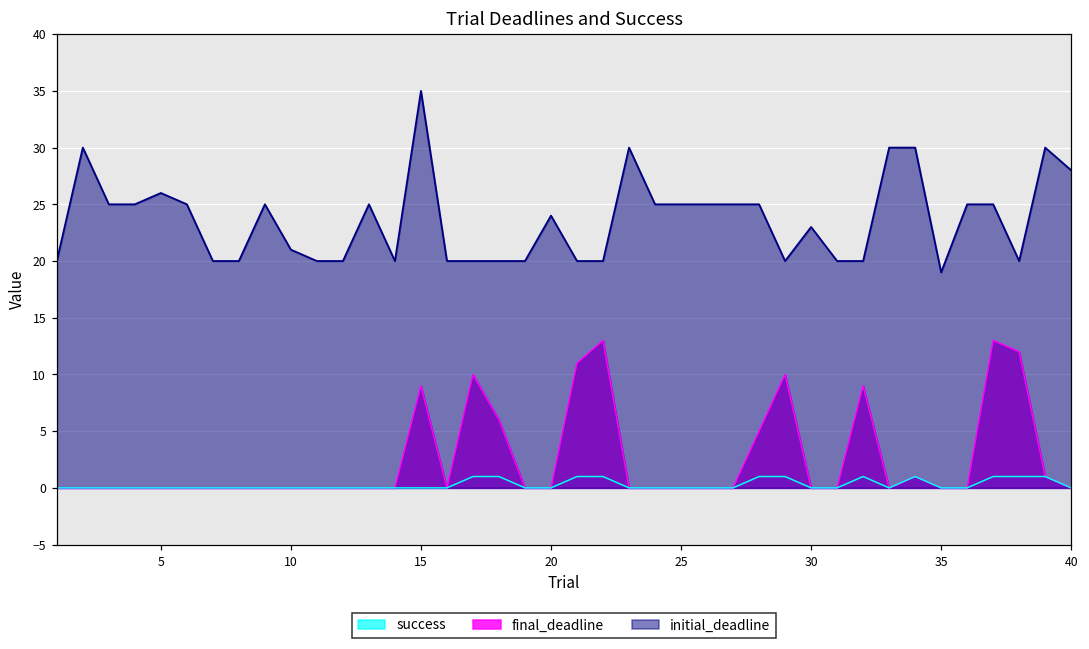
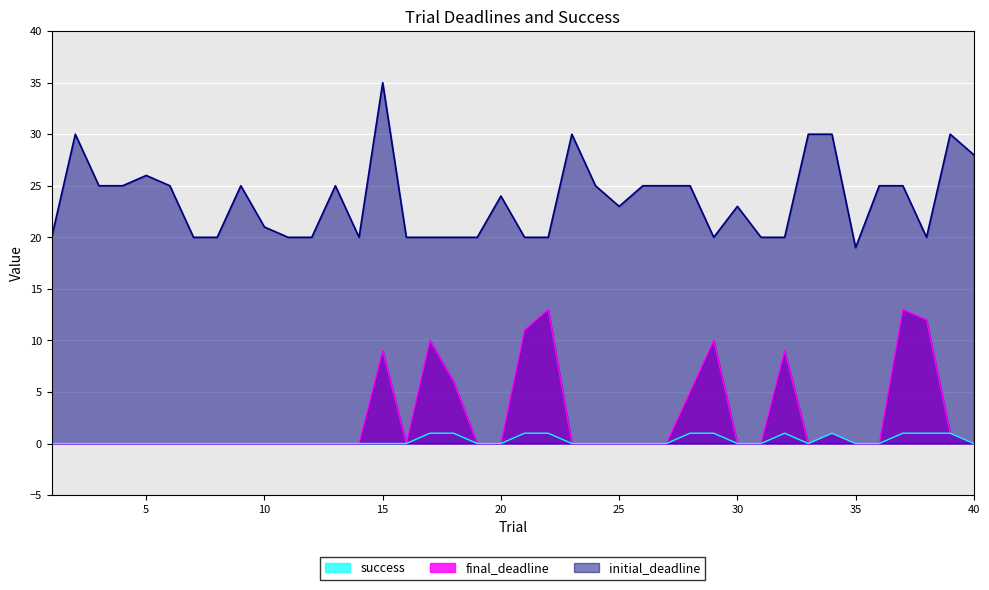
  {
    "success": {
      "15": 0
    },
    "final_deadline": {
      "15": 9
    },
    "initial_deadline": {
      "5": 26,
      "10": 21,
      "15": 35,
      "20": 24,
-     "25": 25,
+     "25": 23,
      "30": 23,
      "35": 19,
      "40": 28
    }
  }
